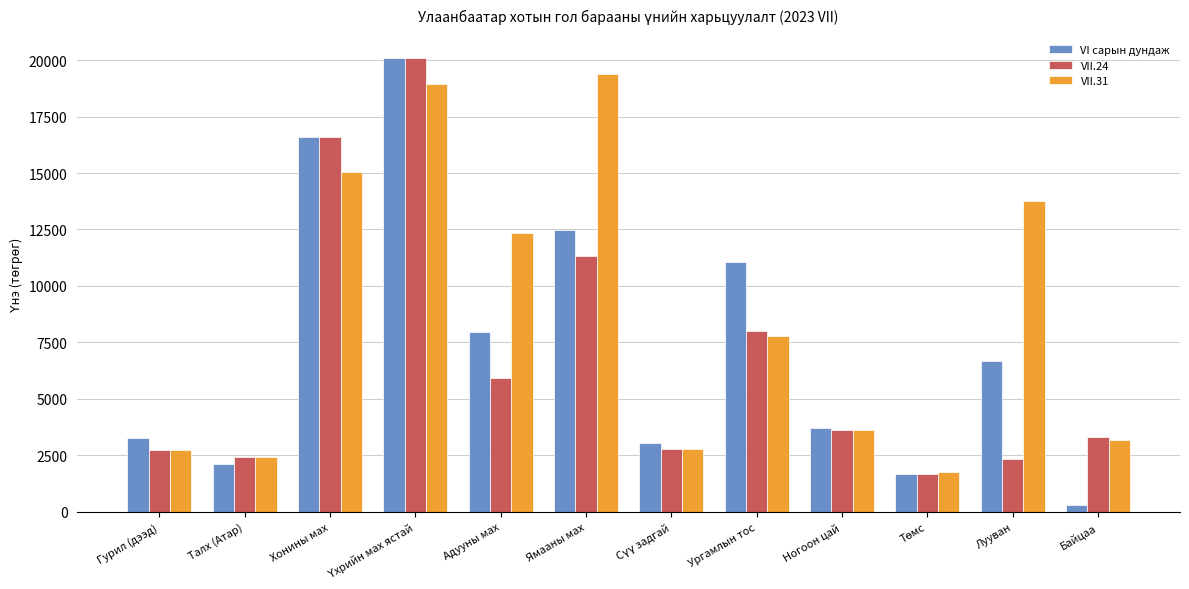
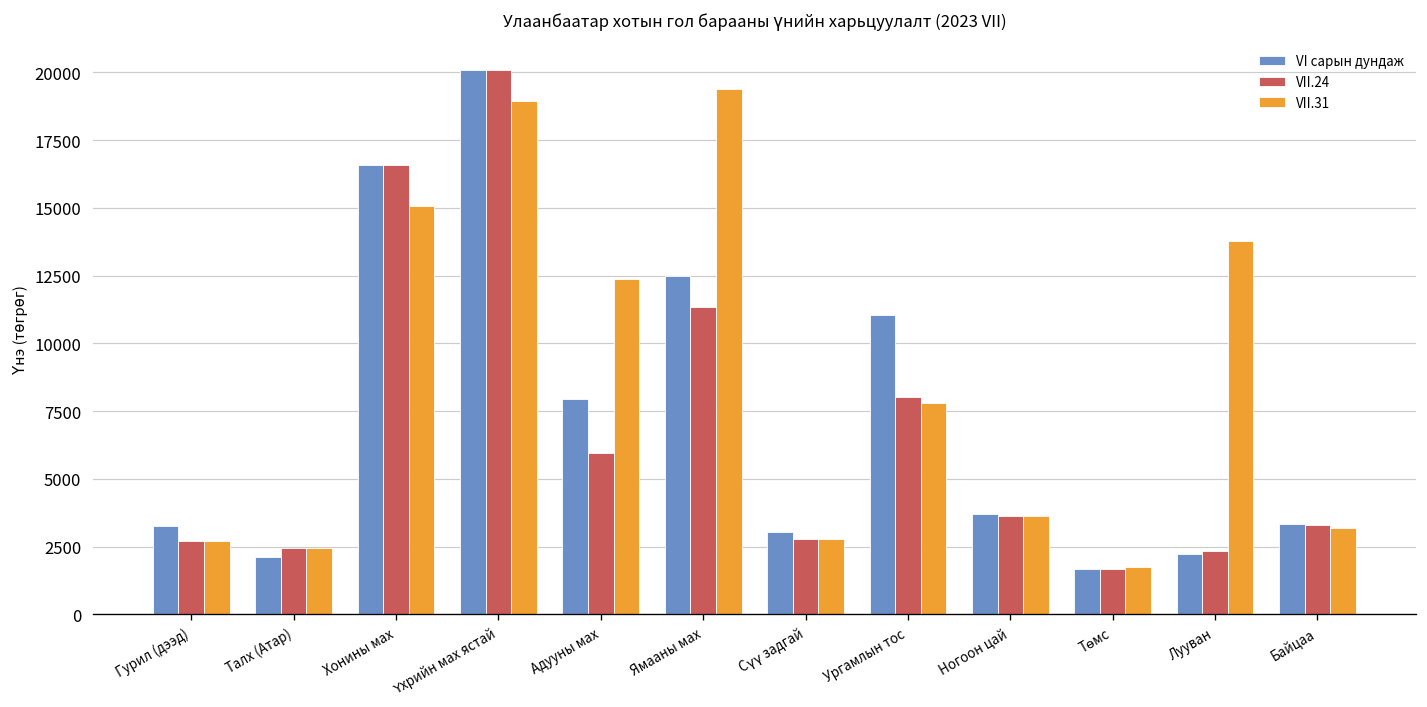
  {
    "VI сарын дундаж": {
      "Гурил (дээд)": 3300,
      "Талх (Атар)": 2100,
      "Хонины мах": 16600,
      "Үхрийн мах ястай": 20100,
      "Адууны мах": 8000,
      "Ямааны мах": 12500,
      "Сүү задгай": 3100,
      "Ургамлын тос": 11100,
      "Ногоон цай": 3700,
      "Төмс": 1700,
-     "Лууван": 6700,
-     "Байцаа": 300
+     "Лууван": 2200,
+     "Байцаа": 3300
    },
    "VII.24": {
      "Гурил (дээд)": 2700,
      "Талх (Атар)": 2400,
      "Хонины мах": 16600,
      "Үхрийн мах ястай": 20100,
      "Адууны мах": 5900,
      "Ямааны мах": 11300,
      "Сүү задгай": 2800,
      "Ургамлын тос": 8000,
      "Ногоон цай": 3600,
      "Төмс": 1700,
      "Лууван": 2300,
      "Байцаа": 3300
    },
    "VII.31": {
      "Гурил (дээд)": 2700,
      "Талх (Атар)": 2400,
      "Хонины мах": 15100,
      "Үхрийн мах ястай": 18900,
      "Адууны мах": 12400,
      "Ямааны мах": 19400,
      "Сүү задгай": 2800,
      "Ургамлын тос": 7800,
      "Ногоон цай": 3600,
      "Төмс": 1800,
      "Лууван": 13800,
      "Байцаа": 3200
    }
  }
